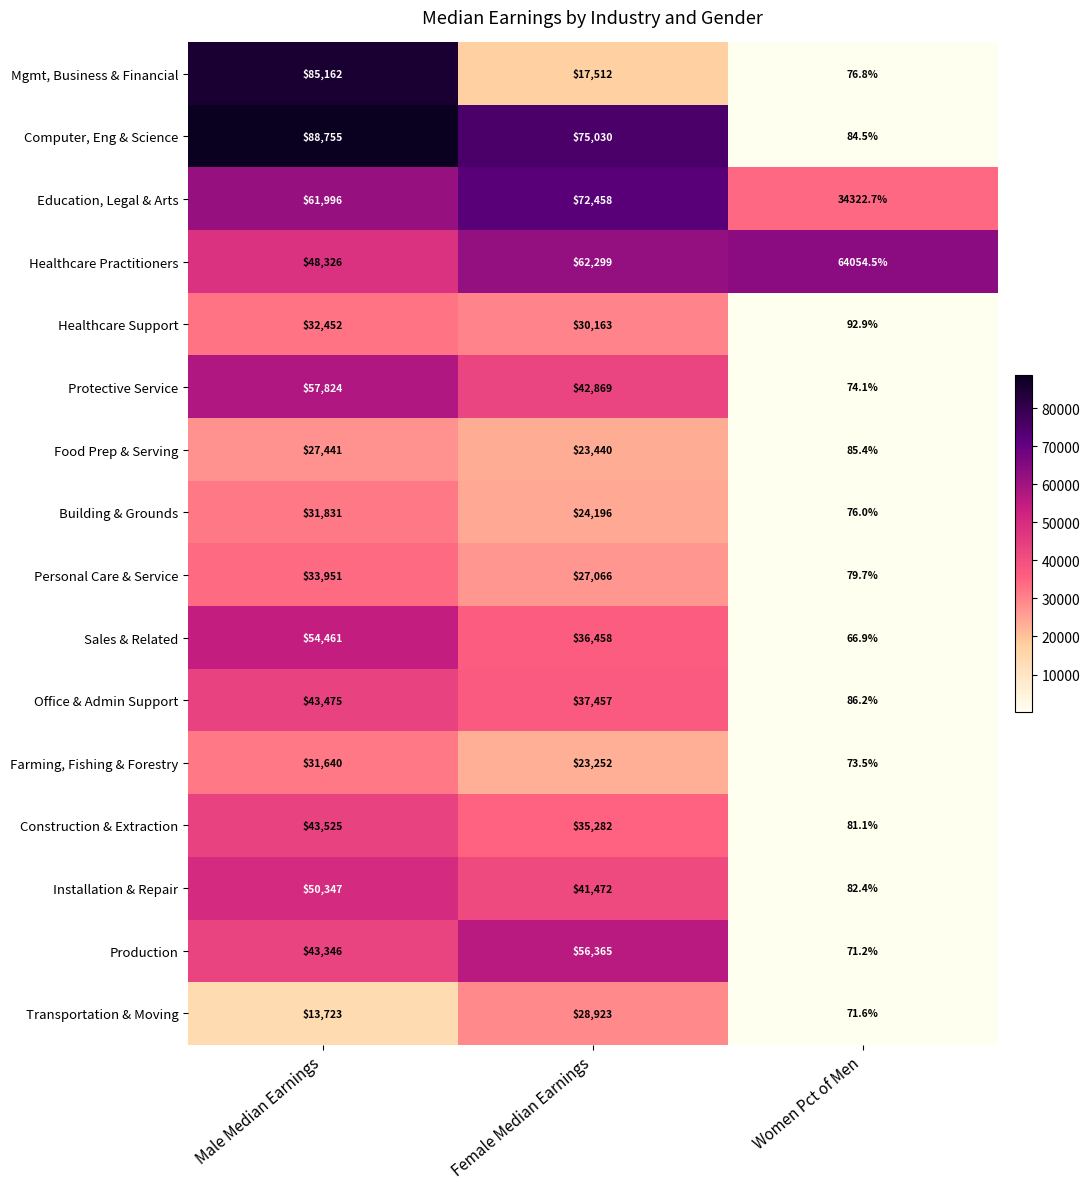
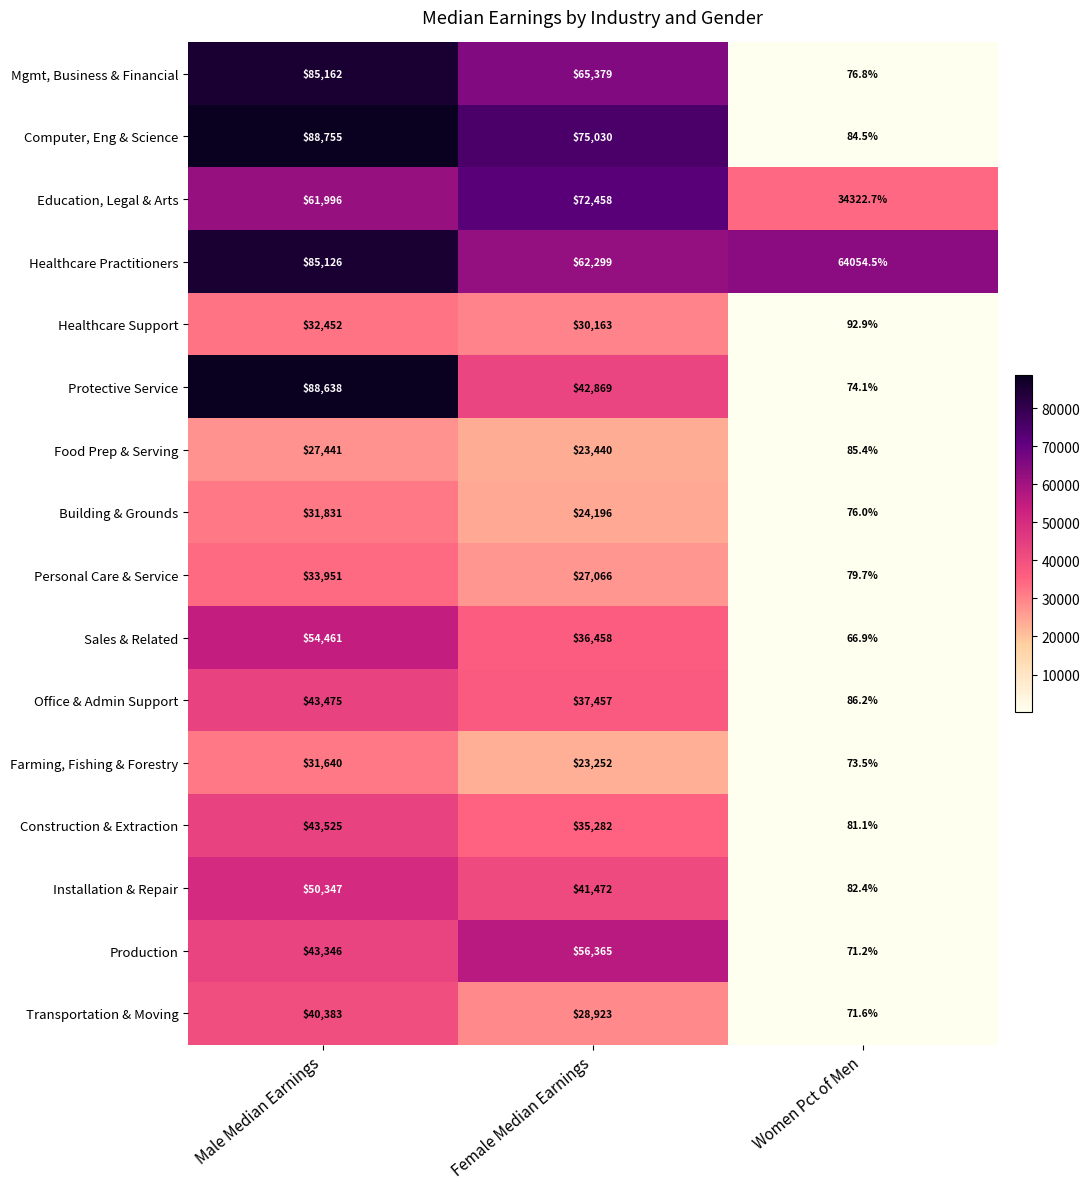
  {
    "Mgmt, Business & Financial": {
      "Male Median Earnings": "$85,162",
-     "Female Median Earnings": "$17,512",
+     "Female Median Earnings": "$65,379",
      "Women Pct of Men": "76.8%"
    },
    "Computer, Eng & Science": {
      "Male Median Earnings": "$88,755",
      "Female Median Earnings": "$75,030",
      "Women Pct of Men": "84.5%"
    },
    "Education, Legal & Arts": {
      "Male Median Earnings": "$61,996",
      "Female Median Earnings": "$72,458",
      "Women Pct of Men": "34322.7%"
    },
    "Healthcare Practitioners": {
-     "Male Median Earnings": "$48,326",
+     "Male Median Earnings": "$85,126",
      "Female Median Earnings": "$62,299",
      "Women Pct of Men": "64054.5%"
    },
    "Healthcare Support": {
      "Male Median Earnings": "$32,452",
      "Female Median Earnings": "$30,163",
      "Women Pct of Men": "92.9%"
    },
    "Protective Service": {
-     "Male Median Earnings": "$57,824",
+     "Male Median Earnings": "$88,638",
      "Female Median Earnings": "$42,869",
      "Women Pct of Men": "74.1%"
    },
    "Food Prep & Serving": {
      "Male Median Earnings": "$27,441",
      "Female Median Earnings": "$23,440",
      "Women Pct of Men": "85.4%"
    },
    "Building & Grounds": {
      "Male Median Earnings": "$31,831",
      "Female Median Earnings": "$24,196",
      "Women Pct of Men": "76.0%"
    },
    "Personal Care & Service": {
      "Male Median Earnings": "$33,951",
      "Female Median Earnings": "$27,066",
      "Women Pct of Men": "79.7%"
    },
    "Sales & Related": {
      "Male Median Earnings": "$54,461",
      "Female Median Earnings": "$36,458",
      "Women Pct of Men": "66.9%"
    },
    "Office & Admin Support": {
      "Male Median Earnings": "$43,475",
      "Female Median Earnings": "$37,457",
      "Women Pct of Men": "86.2%"
    },
    "Farming, Fishing & Forestry": {
      "Male Median Earnings": "$31,640",
      "Female Median Earnings": "$23,252",
      "Women Pct of Men": "73.5%"
    },
    "Construction & Extraction": {
      "Male Median Earnings": "$43,525",
      "Female Median Earnings": "$35,282",
      "Women Pct of Men": "81.1%"
    },
    "Installation & Repair": {
      "Male Median Earnings": "$50,347",
      "Female Median Earnings": "$41,472",
      "Women Pct of Men": "82.4%"
    },
    "Production": {
      "Male Median Earnings": "$43,346",
      "Female Median Earnings": "$56,365",
      "Women Pct of Men": "71.2%"
    },
    "Transportation & Moving": {
-     "Male Median Earnings": "$13,723",
+     "Male Median Earnings": "$40,383",
      "Female Median Earnings": "$28,923",
      "Women Pct of Men": "71.6%"
    }
  }
